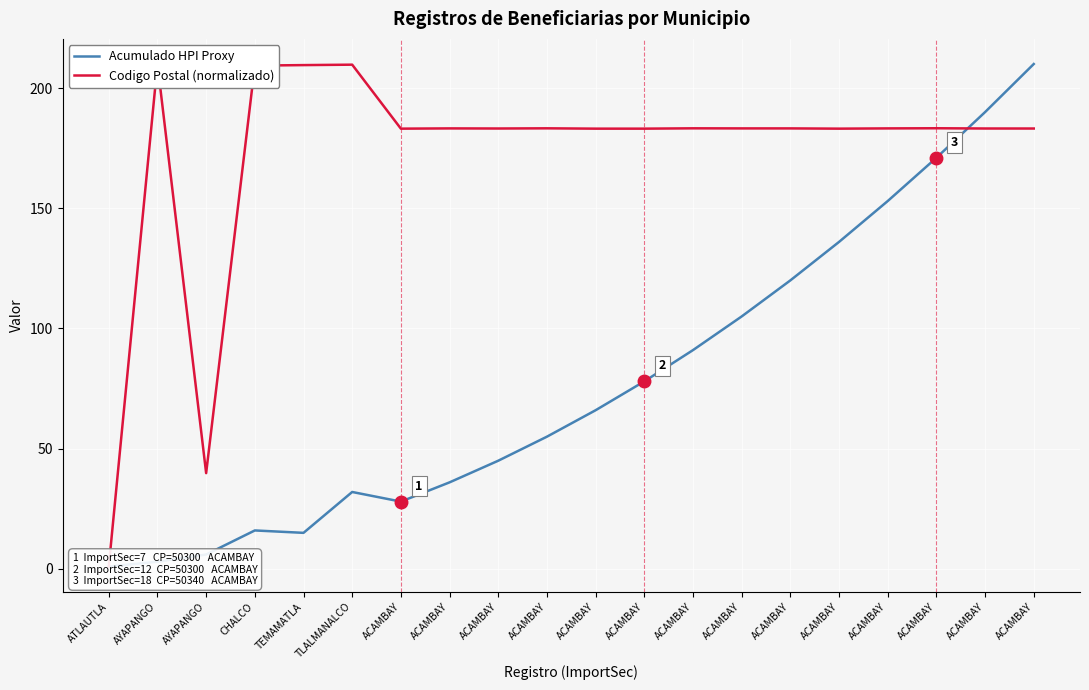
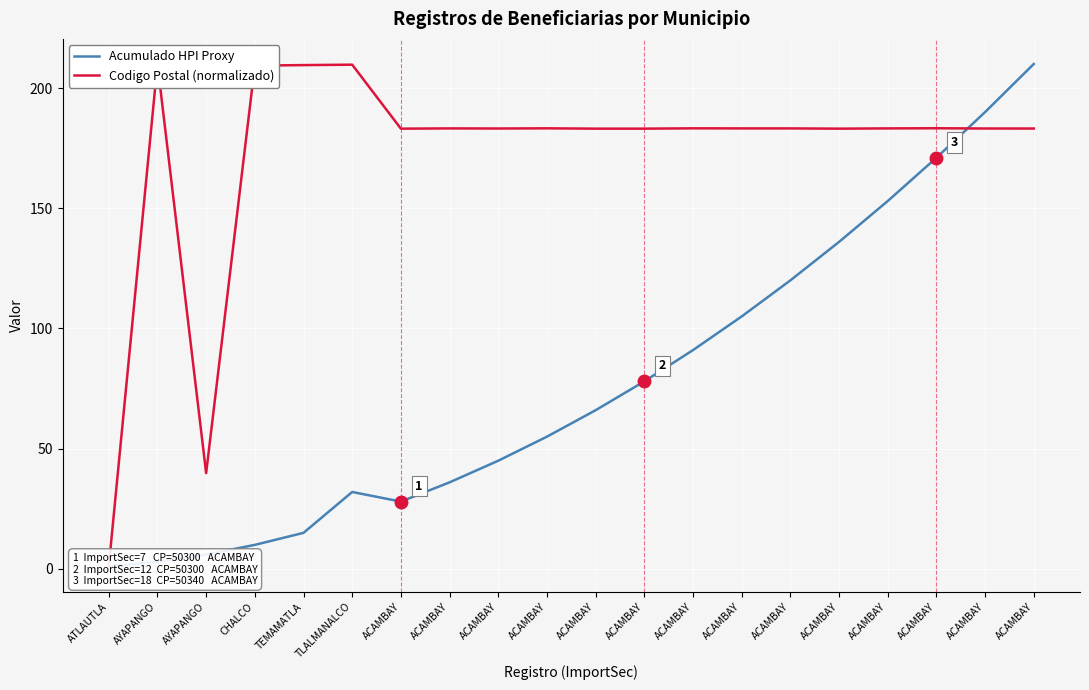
  {
    "Acumulado HPI Proxy": {
-     "CHALCO": 16,
+     "CHALCO": 10,
      "TEMAMATLA": 15,
      "TLALMANALCO": 32
    }
  }
